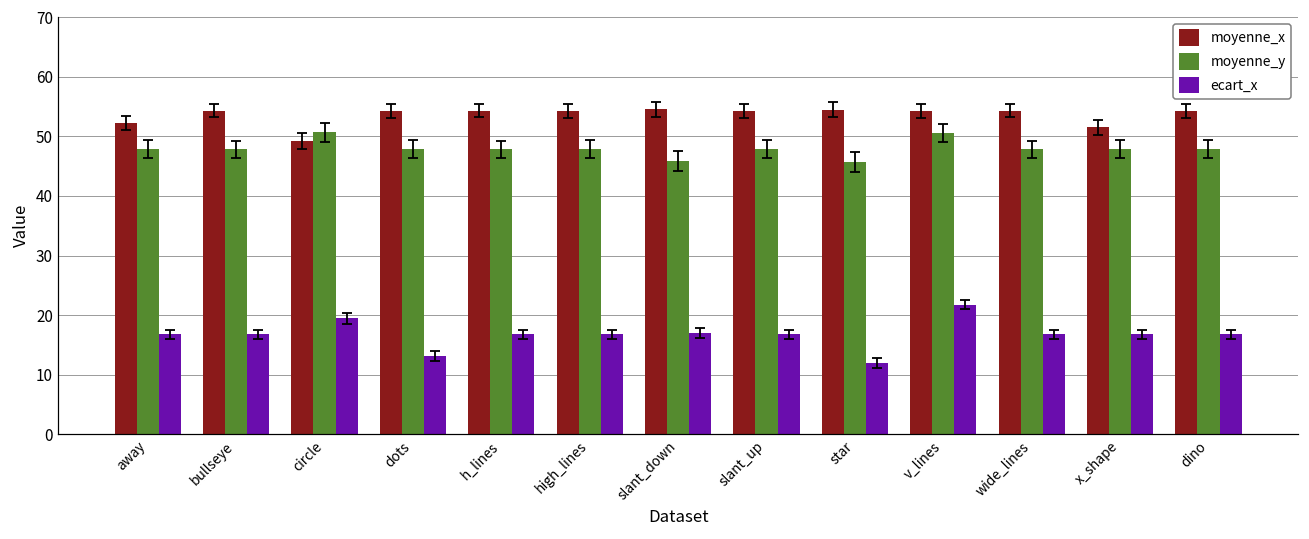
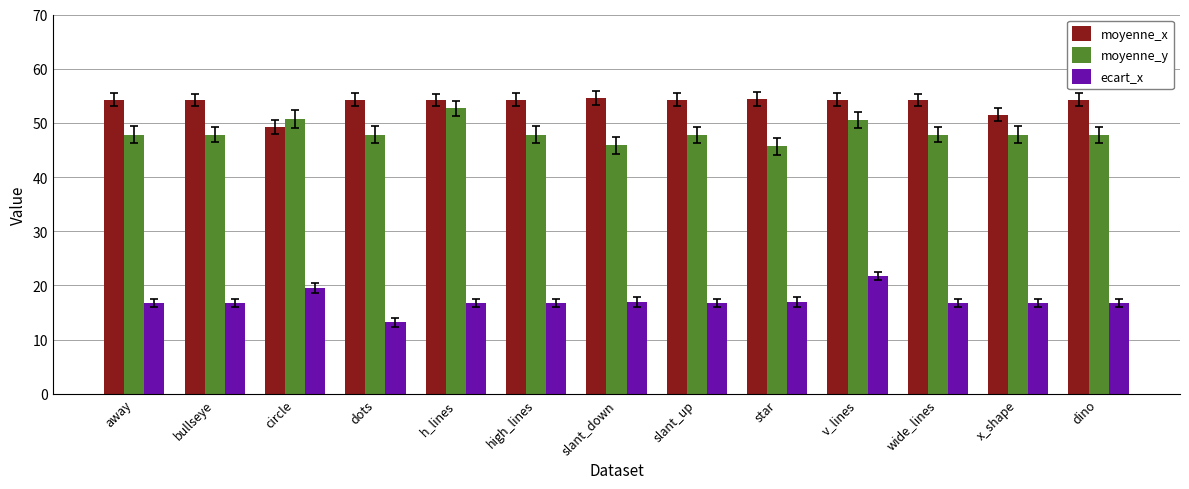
  {
    "moyenne_x": {
-     "away": 52,
+     "away": 54,
      "bullseye": 54,
      "circle": 49,
      "dots": 54,
      "h_lines": 54,
      "high_lines": 54,
      "slant_down": 55,
      "slant_up": 54,
      "star": 54,
      "v_lines": 54,
      "wide_lines": 54,
      "x_shape": 51,
      "dino": 54
    },
    "moyenne_y": {
      "away": 48,
      "bullseye": 48,
      "circle": 51,
      "dots": 48,
-     "h_lines": 48,
+     "h_lines": 53,
      "high_lines": 48,
      "slant_down": 46,
      "slant_up": 48,
      "star": 46,
      "v_lines": 51,
      "wide_lines": 48,
      "x_shape": 48,
      "dino": 48
    },
    "ecart_x": {
      "away": 17,
      "bullseye": 17,
      "circle": 19,
      "dots": 13,
      "h_lines": 17,
      "high_lines": 17,
      "slant_down": 17,
      "slant_up": 17,
-     "star": 12,
+     "star": 17,
      "v_lines": 22,
      "wide_lines": 17,
      "x_shape": 17,
      "dino": 17
    }
  }
